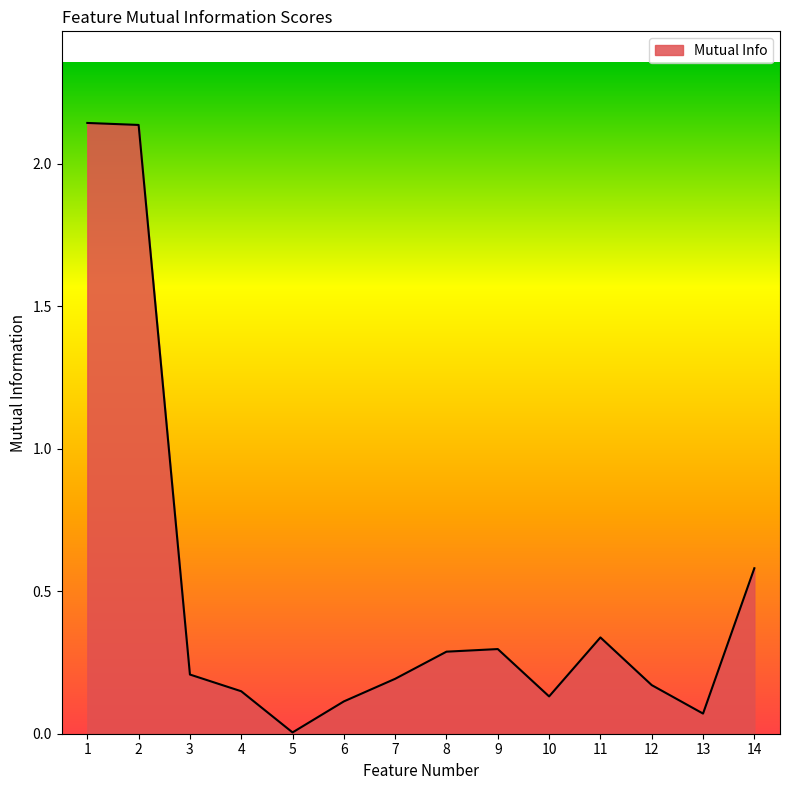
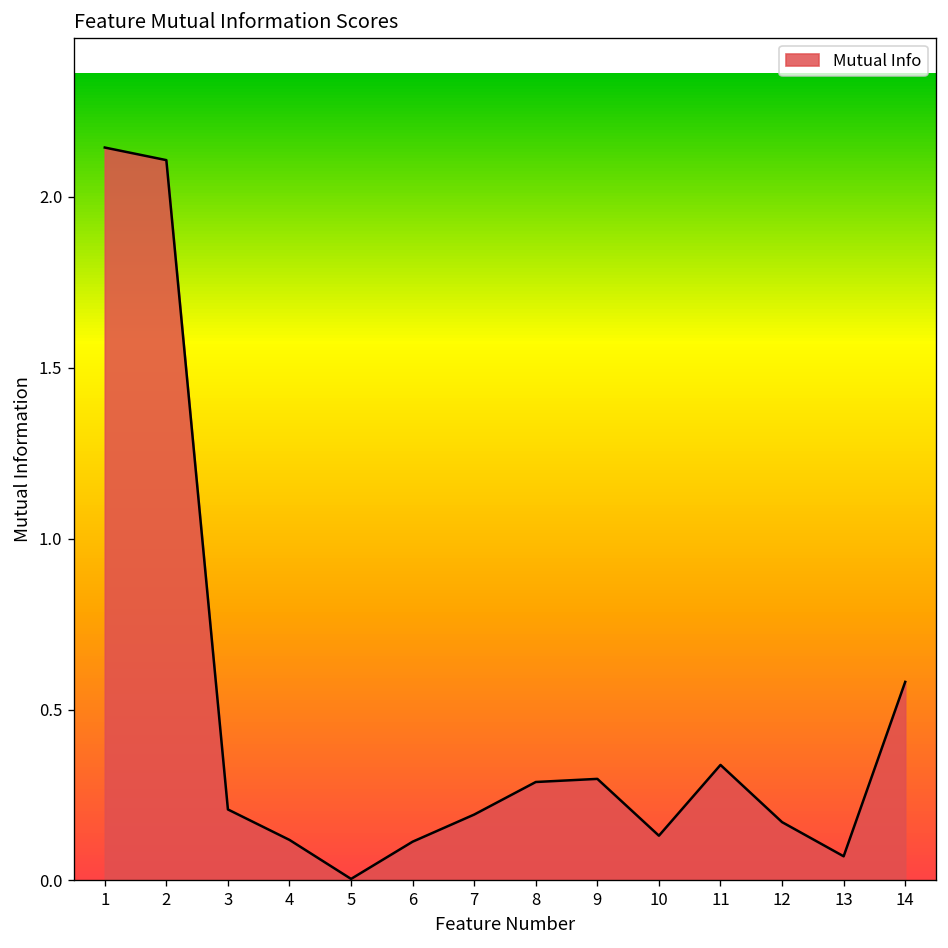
  {
    "1": 2.14,
-   "2": 2.14,
+   "2": 2.11,
    "3": 0.21,
-   "4": 0.15,
+   "4": 0.12,
    "5": 0.00,
    "6": 0.11,
    "7": 0.19,
    "8": 0.29,
    "9": 0.30,
    "10": 0.13,
    "11": 0.34,
    "12": 0.17,
    "13": 0.07,
    "14": 0.58
  }
